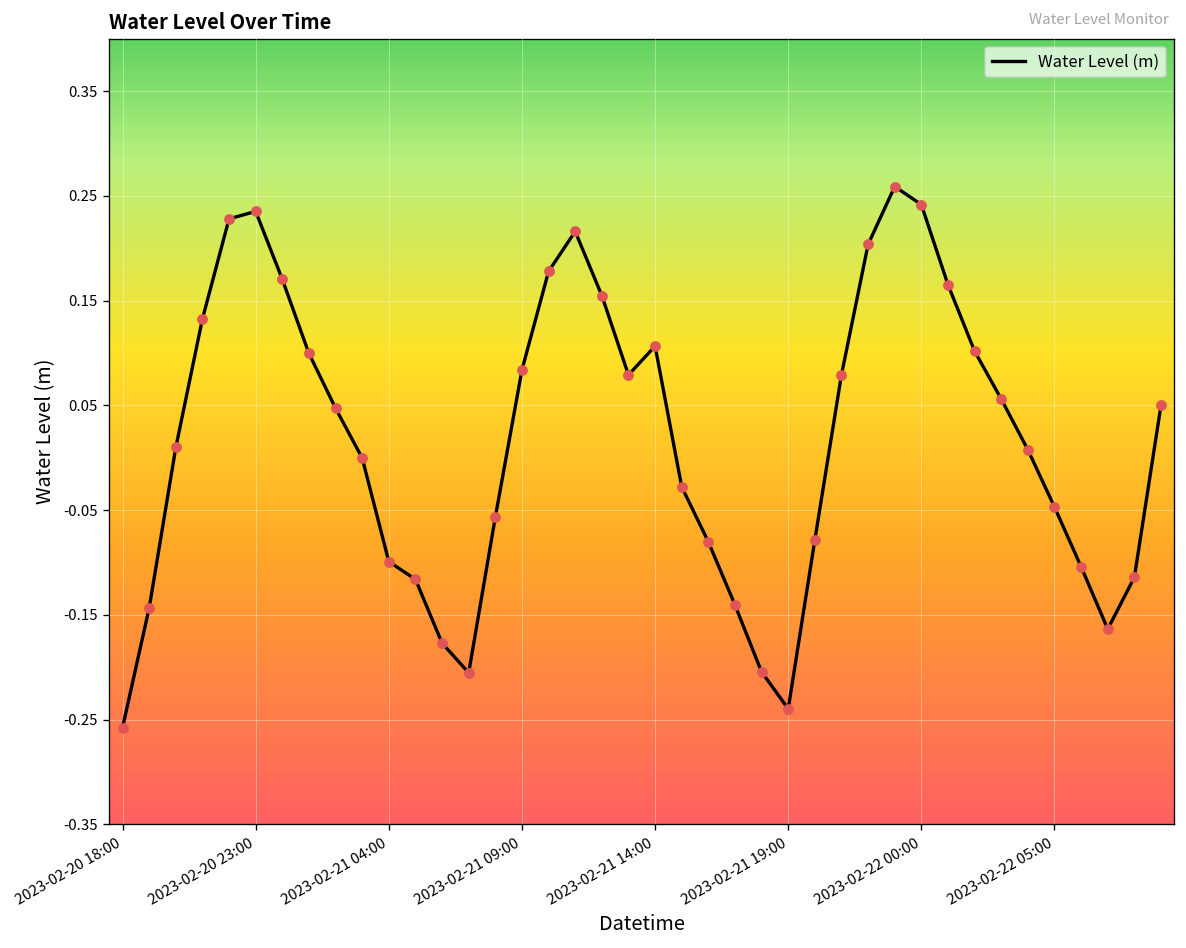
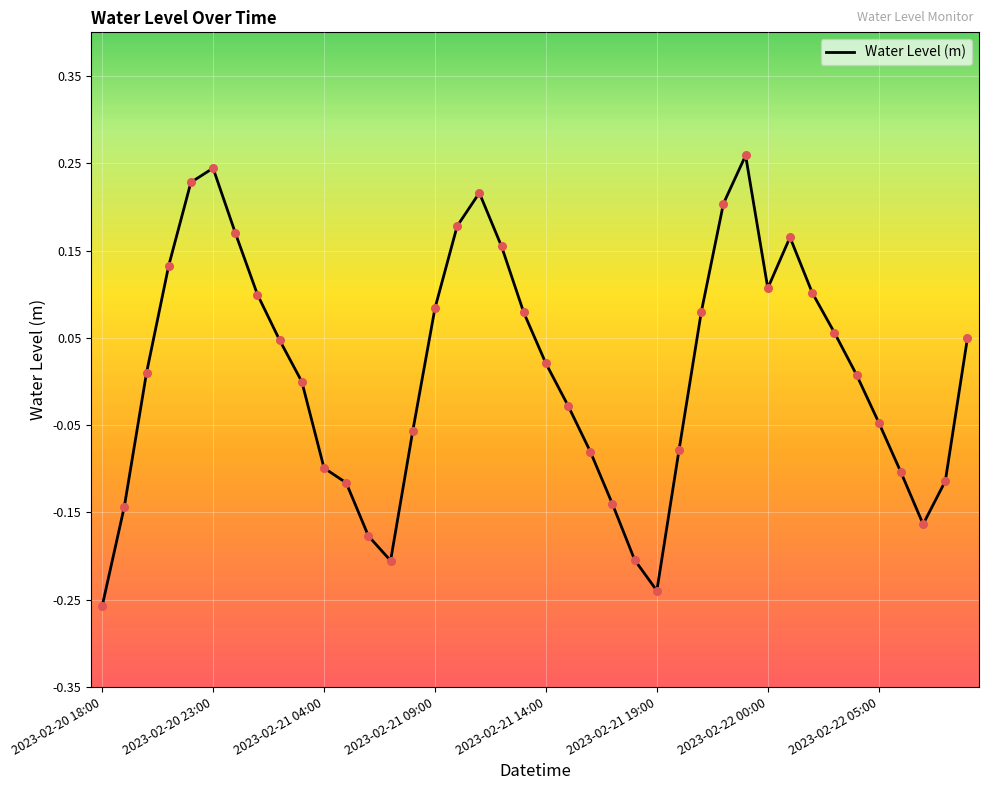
  {
    "2023-02-20 18:00": -0.26,
-   "2023-02-20 23:00": 0.235,
+   "2023-02-20 23:00": 0.244,
    "2023-02-21 04:00": -0.10,
    "2023-02-21 09:00": 0.08,
-   "2023-02-21 14:00": 0.11,
+   "2023-02-21 14:00": 0.02,
    "2023-02-21 19:00": -0.24,
-   "2023-02-22 00:00": 0.24,
+   "2023-02-22 00:00": 0.11,
    "2023-02-22 05:00": -0.05
  }
